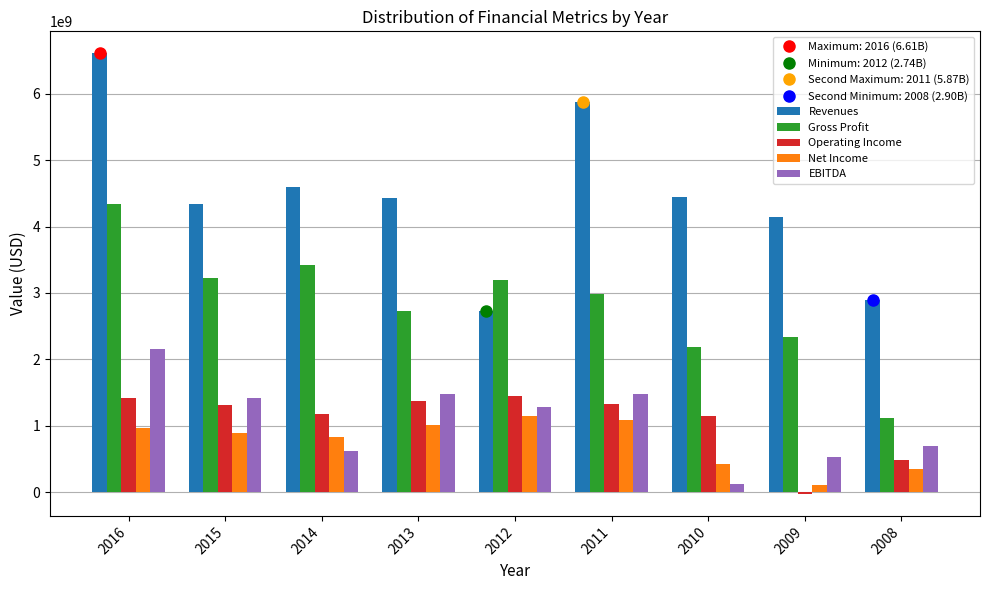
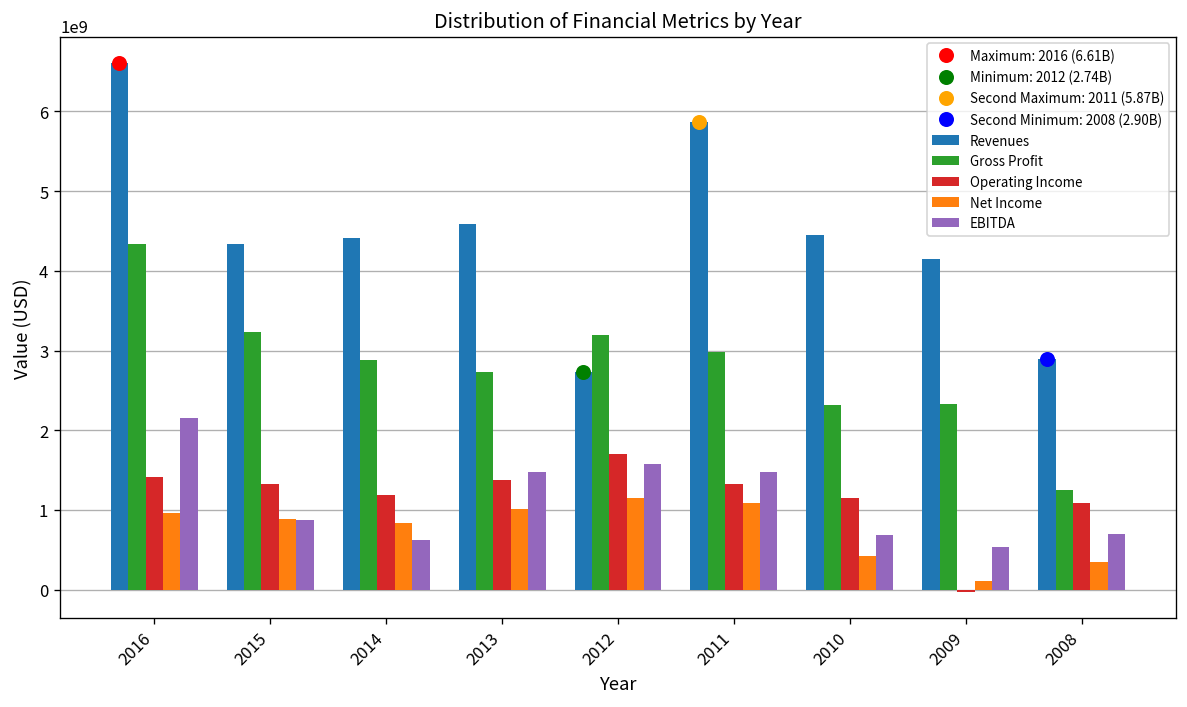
  {
    "Revenues": {
      "2016": 6600000000,
      "2015": 4300000000,
-     "2014": 4600000000,
-     "2013": 4400000000,
+     "2014": 4400000000,
+     "2013": 4600000000,
      "2012": 2700000000,
      "2011": 5900000000,
      "2010": 4400000000,
      "2009": 4100000000,
      "2008": 2900000000
    },
    "Gross Profit": {
      "2016": 4300000000,
      "2015": 3200000000,
-     "2014": 3400000000,
+     "2014": 2900000000,
      "2013": 2700000000,
      "2012": 3200000000,
      "2011": 3000000000,
-     "2010": 2200000000,
+     "2010": 2300000000,
      "2009": 2300000000,
-     "2008": 1100000000
+     "2008": 1300000000
    },
    "Operating Income": {
      "2016": 1400000000,
      "2015": 1300000000,
      "2014": 1200000000,
      "2013": 1400000000,
-     "2012": 1500000000,
+     "2012": 1700000000,
      "2011": 1300000000,
      "2010": 1100000000,
-     "2008": 500000000
+     "2008": 1100000000
    },
    "EBITDA": {
      "2016": 2100000000,
-     "2015": 1400000000,
+     "2015": 900000000,
      "2014": 600000000,
      "2013": 1500000000,
-     "2012": 1300000000,
+     "2012": 1600000000,
      "2011": 1500000000,
-     "2010": 100000000,
+     "2010": 700000000,
      "2009": 500000000,
      "2008": 700000000
    }
  }
